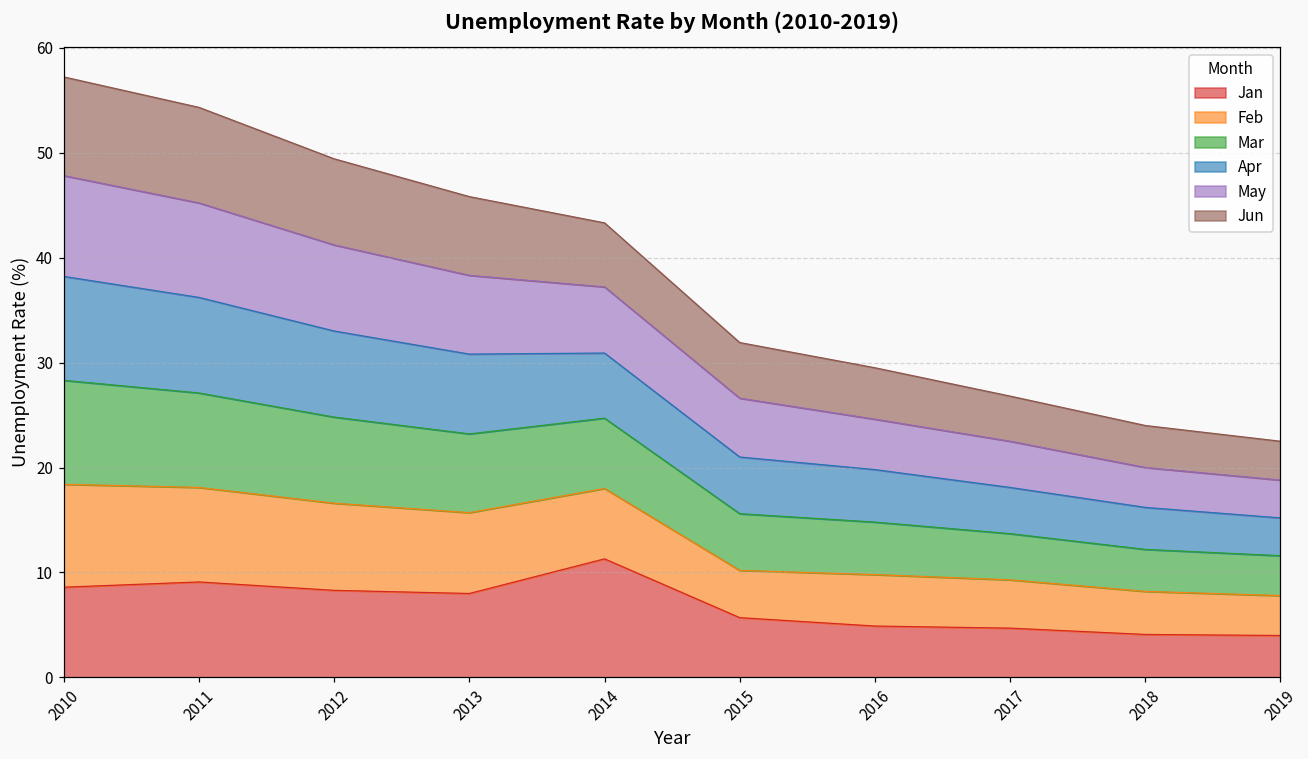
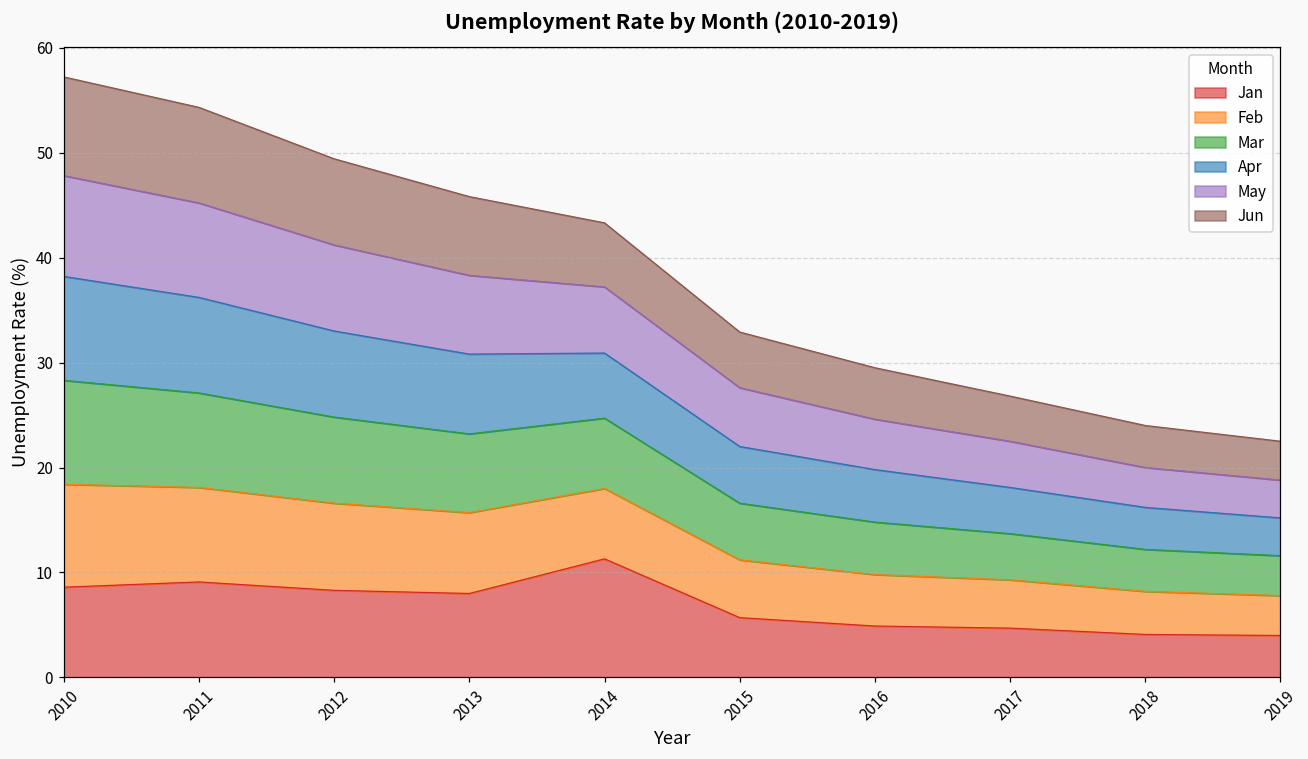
  {
    "Jan": {
      "2010": 9,
      "2011": 9,
      "2012": 8,
      "2013": 8,
      "2014": 11,
      "2015": 6,
      "2016": 5,
      "2017": 5,
      "2018": 4,
      "2019": 4
    },
    "Feb": {
      "2010": 10,
      "2011": 9,
      "2012": 8,
      "2013": 8,
      "2014": 7,
-     "2015": 4,
+     "2015": 5,
      "2016": 5,
      "2017": 5,
      "2018": 4,
      "2019": 4
    },
    "Mar": {
      "2010": 10,
      "2011": 9,
      "2012": 8,
      "2013": 8,
      "2014": 7,
      "2015": 5,
      "2016": 5,
      "2017": 4,
      "2018": 4,
      "2019": 4
    },
    "Apr": {
      "2010": 10,
      "2011": 9,
      "2012": 8,
      "2013": 8,
      "2014": 6,
      "2015": 5,
      "2016": 5,
      "2017": 4,
      "2018": 4,
      "2019": 4
    },
    "May": {
      "2010": 10,
      "2011": 9,
      "2012": 8,
      "2013": 8,
      "2014": 6,
      "2015": 6,
      "2016": 5,
      "2017": 4,
      "2018": 4,
      "2019": 4
    },
    "Jun": {
      "2010": 9,
      "2011": 9,
      "2012": 8,
      "2013": 8,
      "2014": 6,
      "2015": 5,
      "2016": 5,
      "2017": 4,
      "2018": 4,
      "2019": 4
    }
  }
